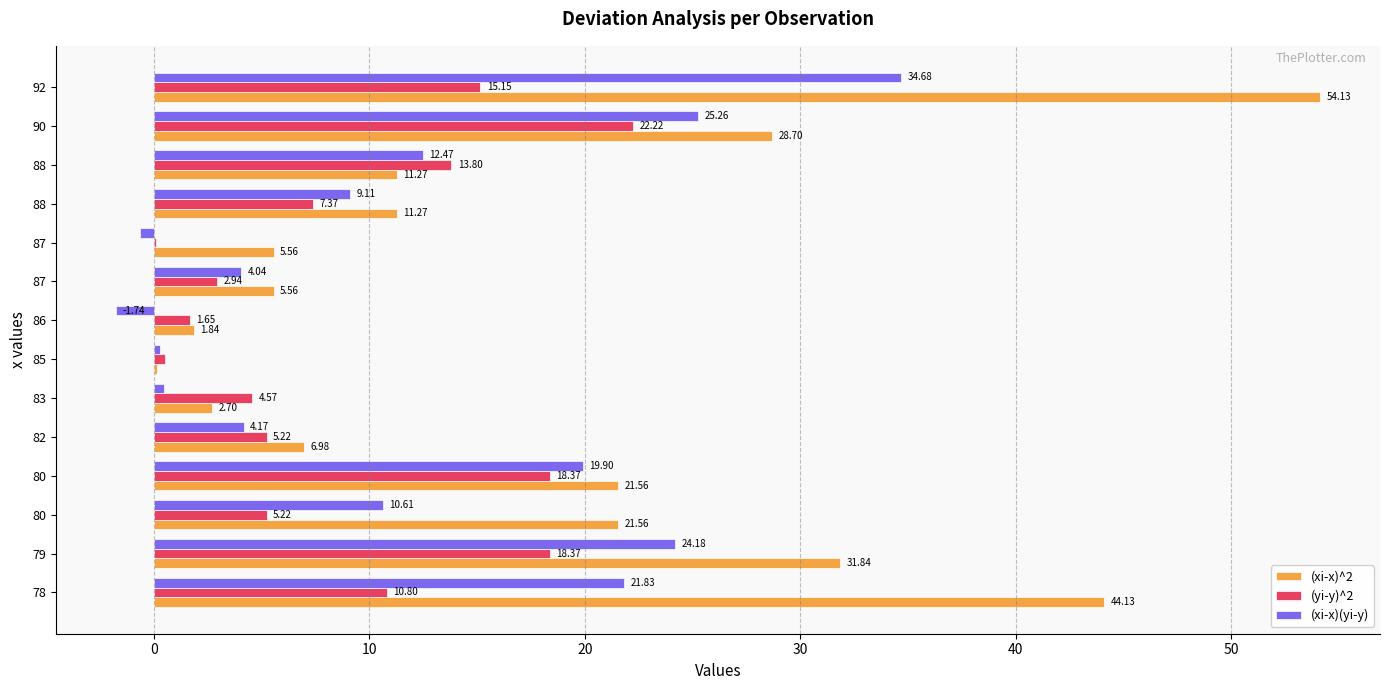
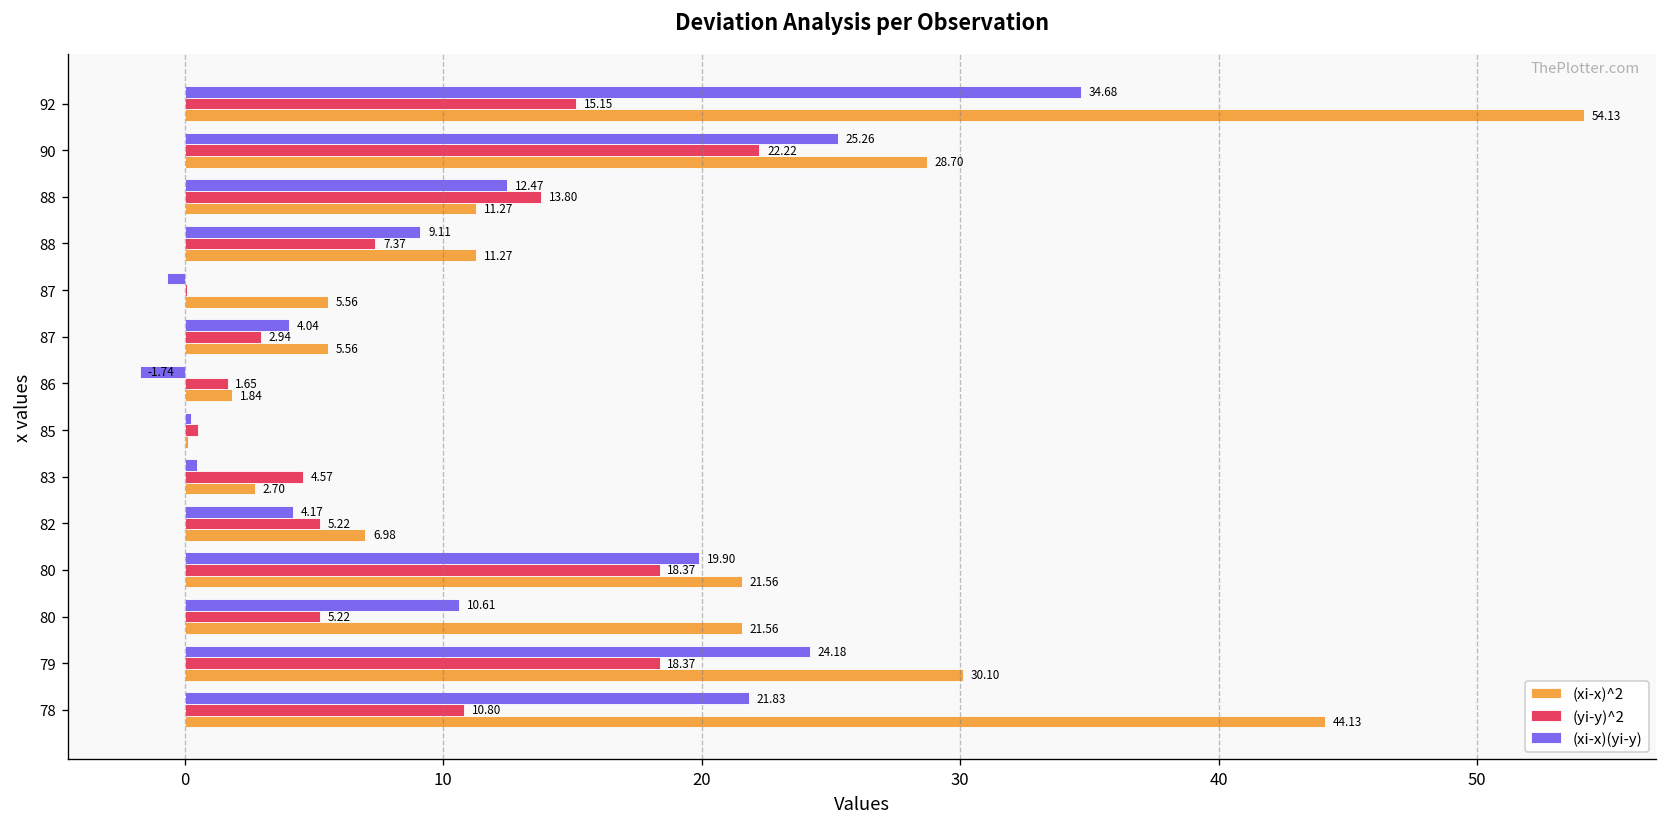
  {
    "(xi-x)^2": {
      "92": 54.13,
      "90": 28.70,
      "86": 1.84,
      "83": 2.70,
      "82": 6.98,
-     "79": 31.84,
+     "79": 30.10,
      "78": 44.13
    },
    "(yi-y)^2": {
      "92": 15.15,
      "90": 22.22,
      "86": 1.65,
      "83": 4.57,
      "82": 5.22,
      "79": 18.37,
      "78": 10.80
    },
    "(xi-x)(yi-y)": {
      "92": 34.68,
      "90": 25.26,
      "86": -1.74,
      "82": 4.17,
      "79": 24.18,
      "78": 21.83
    }
  }
